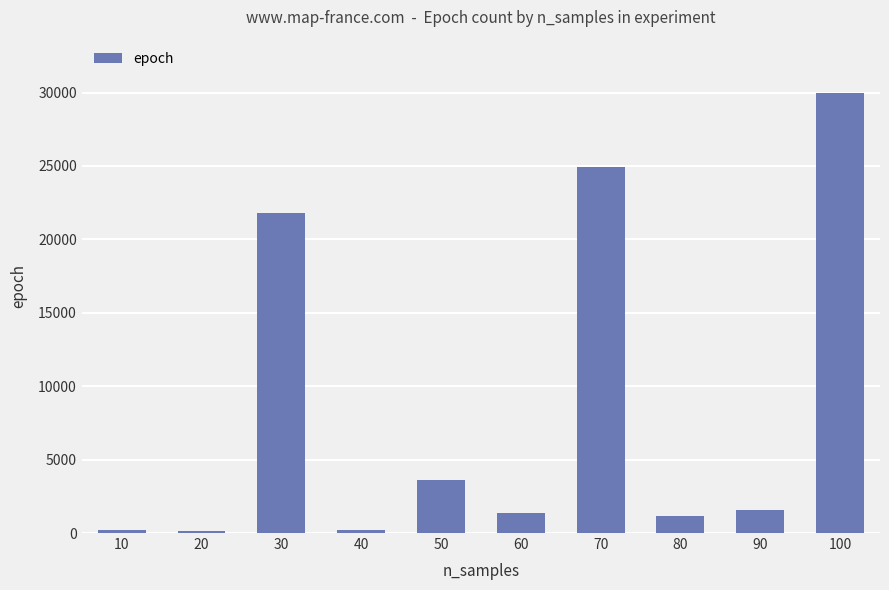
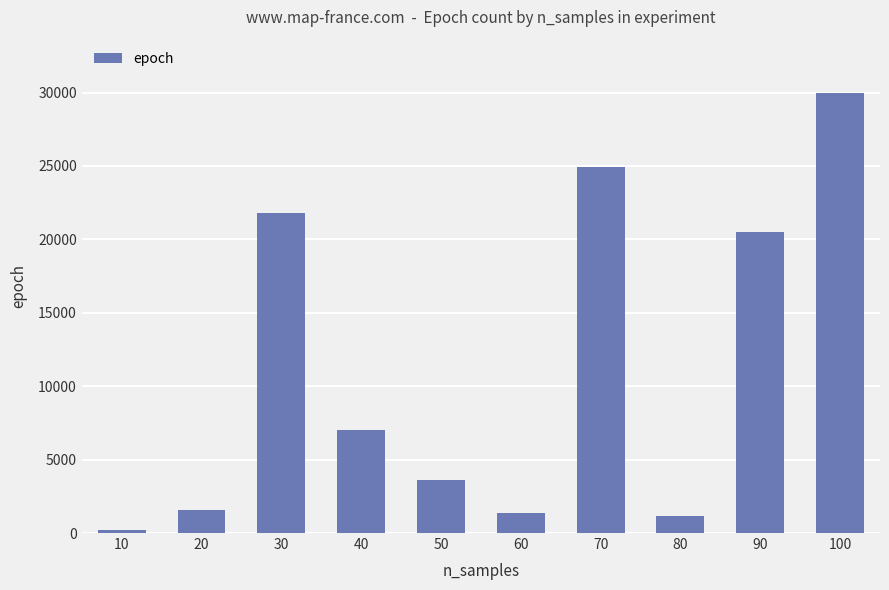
  {
    "10": 200,
-   "20": 200,
+   "20": 1600,
    "30": 21800,
-   "40": 200,
+   "40": 7000,
    "50": 3600,
    "60": 1400,
    "70": 25000,
    "80": 1200,
-   "90": 1600,
+   "90": 20500,
    "100": 30000
  }
